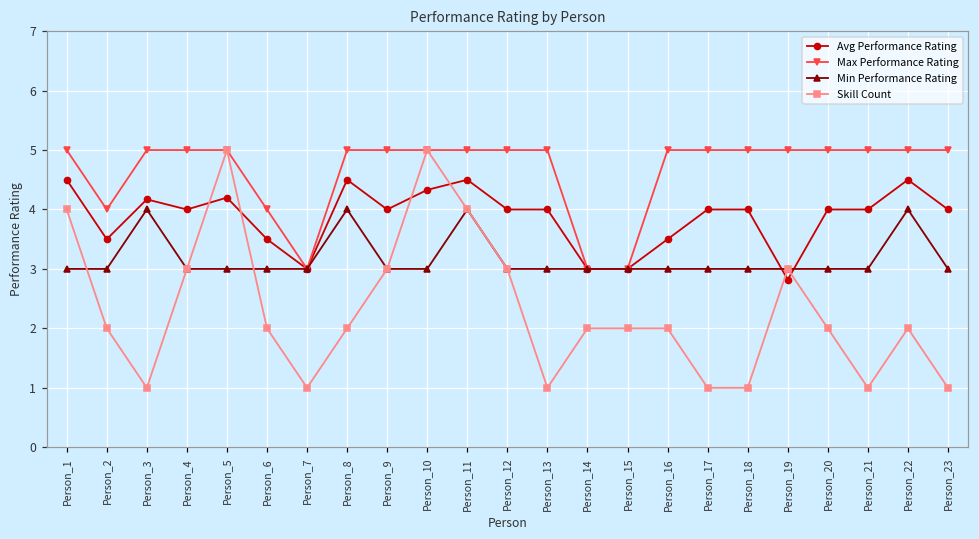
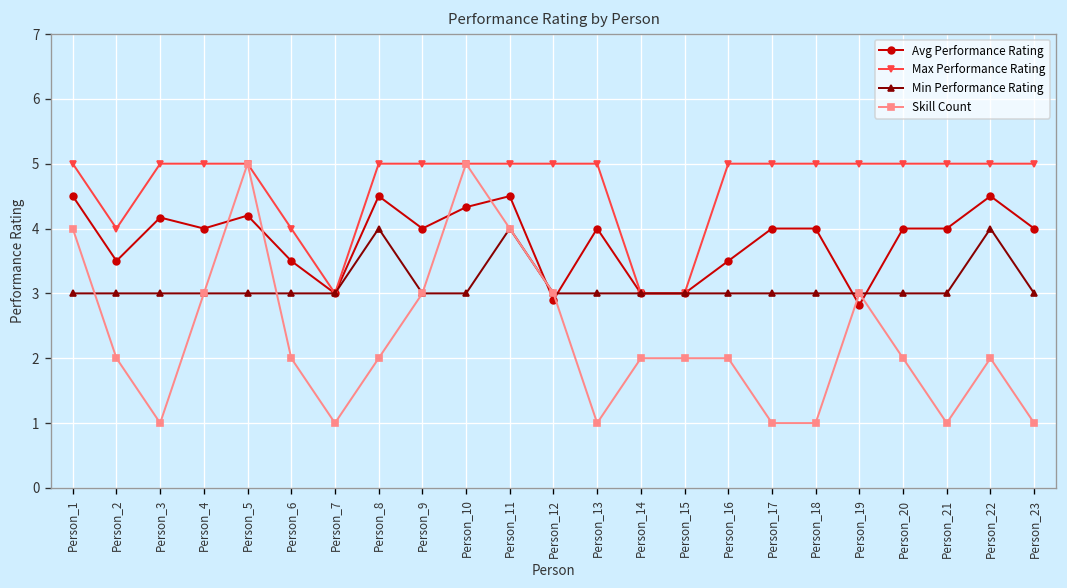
  {
    "Avg Performance Rating": {
      "Person_1": 4.5,
      "Person_2": 3.5,
      "Person_3": 4.2,
      "Person_4": 4.0,
      "Person_5": 4.2,
      "Person_6": 3.5,
      "Person_8": 4.5,
      "Person_9": 4.0,
      "Person_10": 4.3,
      "Person_11": 4.5,
-     "Person_12": 4.0,
+     "Person_12": 2.9,
      "Person_13": 4.0,
      "Person_16": 3.5,
      "Person_17": 4.0,
      "Person_18": 4.0,
      "Person_19": 2.8,
      "Person_20": 4.0,
      "Person_21": 4.0,
      "Person_22": 4.5,
      "Person_23": 4.0
    },
    "Max Performance Rating": {
      "Person_1": 5.0,
      "Person_2": 4.0,
      "Person_3": 5.0,
      "Person_4": 5.0,
      "Person_6": 4.0,
      "Person_8": 5.0,
      "Person_9": 5.0,
      "Person_11": 5.0,
      "Person_12": 5.0,
      "Person_13": 5.0,
      "Person_16": 5.0,
      "Person_17": 5.0,
      "Person_18": 5.0,
      "Person_19": 5.0,
      "Person_20": 5.0,
      "Person_21": 5.0,
      "Person_22": 5.0,
      "Person_23": 5.0
    },
    "Min Performance Rating": {
      "Person_1": 3,
      "Person_2": 3,
-     "Person_3": 4,
+     "Person_3": 3,
      "Person_5": 3,
      "Person_6": 3,
      "Person_8": 4,
      "Person_10": 3,
      "Person_13": 3,
      "Person_16": 3,
      "Person_17": 3,
      "Person_18": 3,
      "Person_20": 3,
      "Person_21": 3,
      "Person_22": 4,
      "Person_23": 3
    },
    "Skill Count": {
      "Person_1": 4.0,
      "Person_2": 2.0,
      "Person_3": 1.0,
      "Person_6": 2.0,
      "Person_7": 1.0,
      "Person_8": 2.0,
      "Person_13": 1.0,
      "Person_14": 2.0,
      "Person_15": 2.0,
      "Person_16": 2.0,
      "Person_17": 1.0,
      "Person_18": 1.0,
      "Person_20": 2.0,
      "Person_21": 1.0,
      "Person_22": 2.0,
      "Person_23": 1.0
    }
  }
